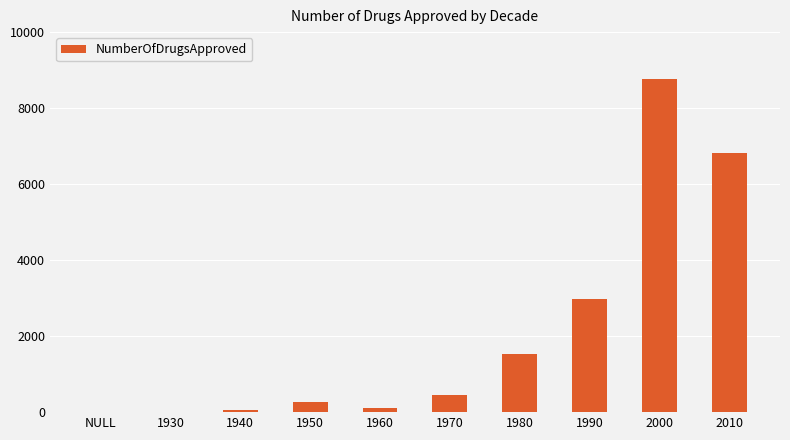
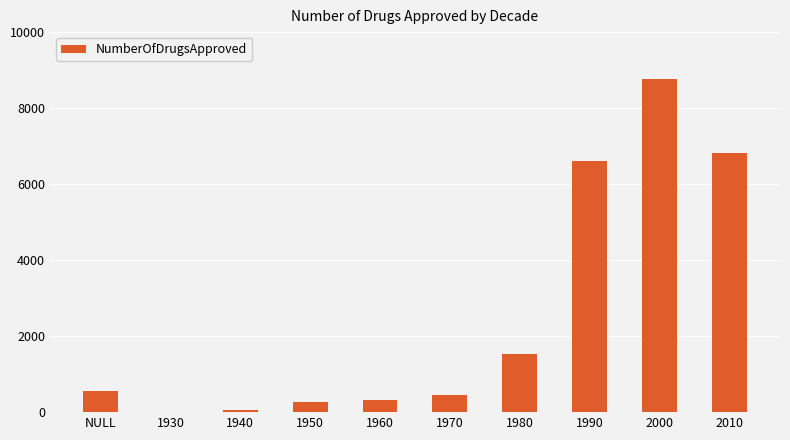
  {
-   "NULL": 0,
+   "NULL": 600,
    "1950": 300,
-   "1960": 100,
+   "1960": 300,
    "1970": 500,
    "1980": 1500,
-   "1990": 3000,
+   "1990": 6600,
    "2000": 8800,
    "2010": 6800
  }
